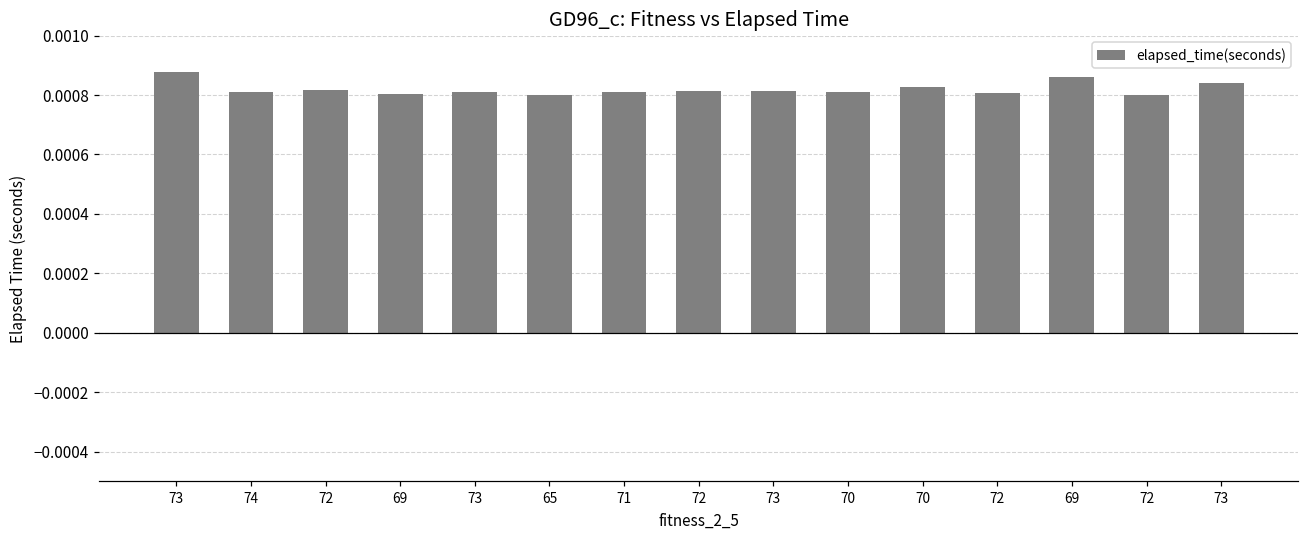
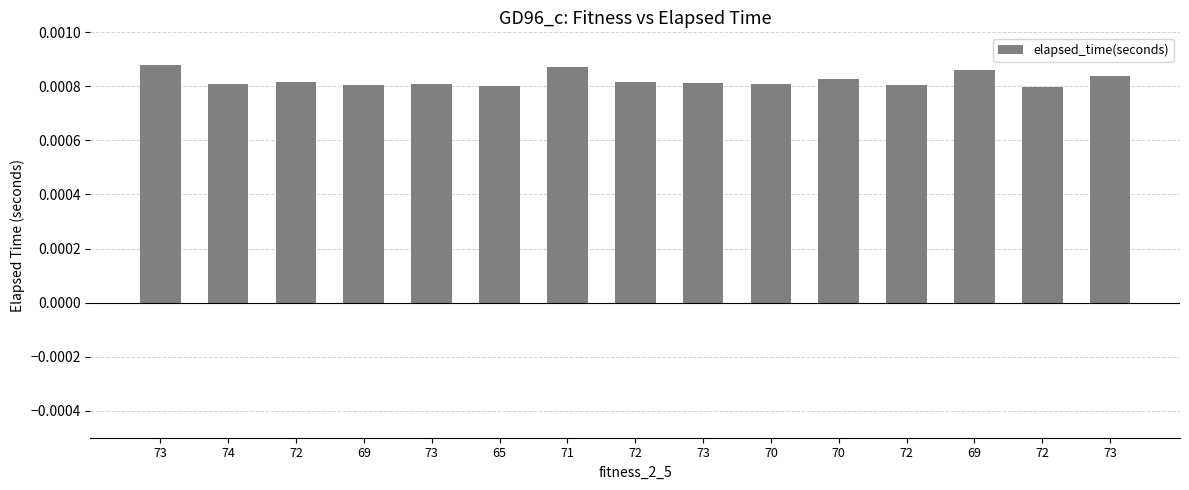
  {
    "74": 0.00081,
    "65": 0.00080,
-   "71": 0.00081
+   "71": 0.00087
  }
